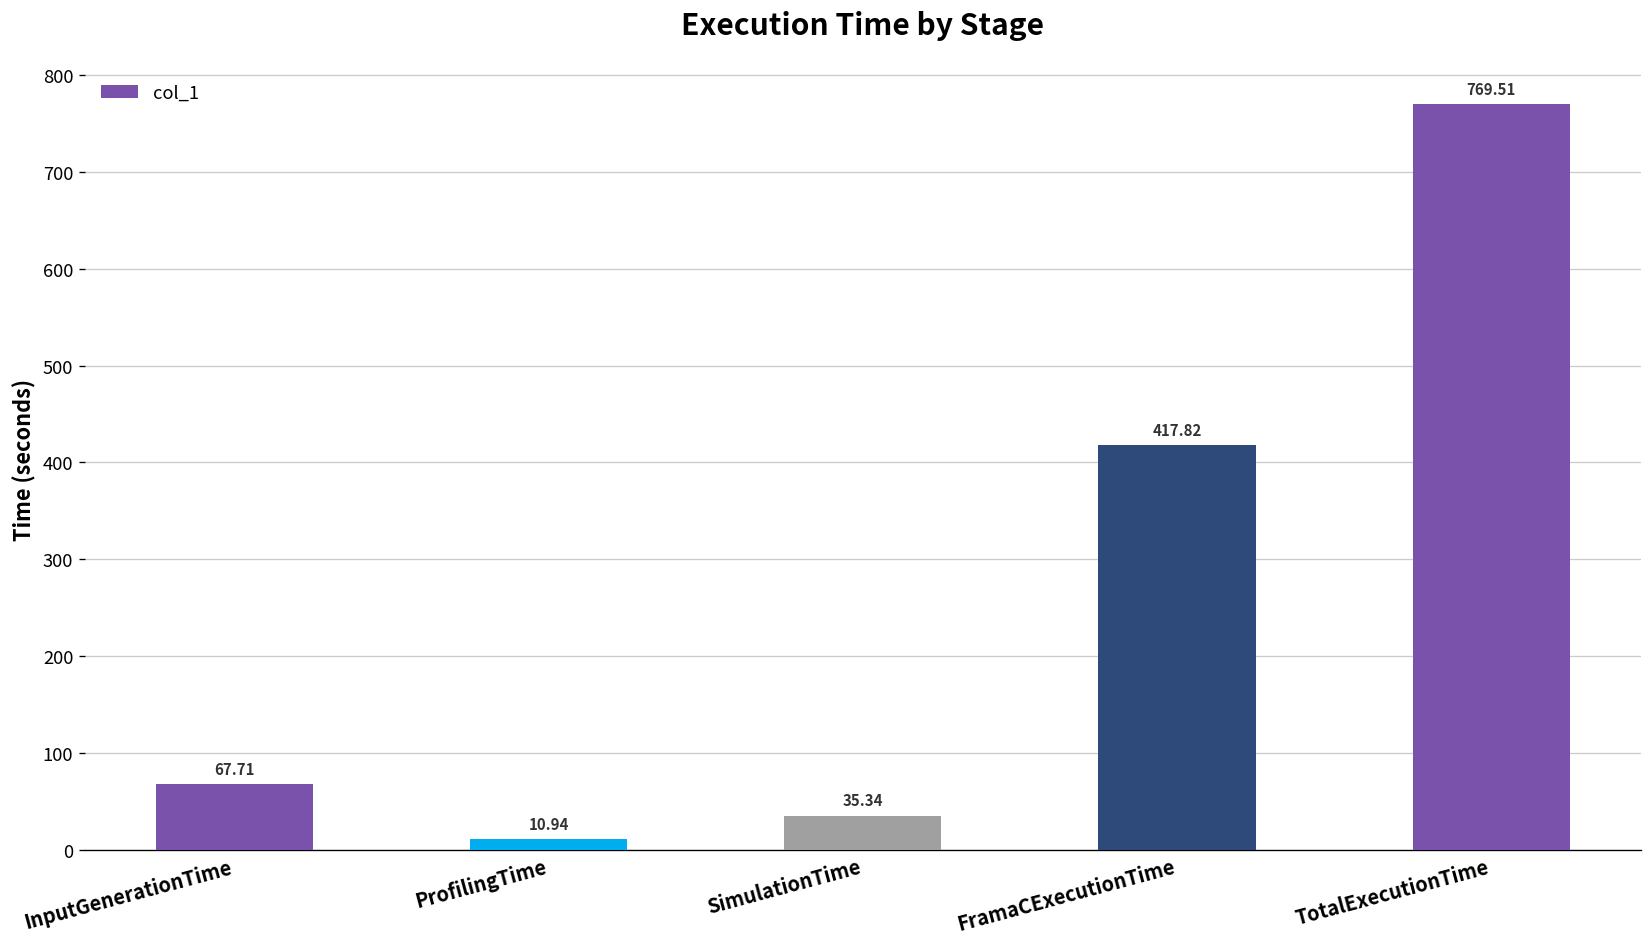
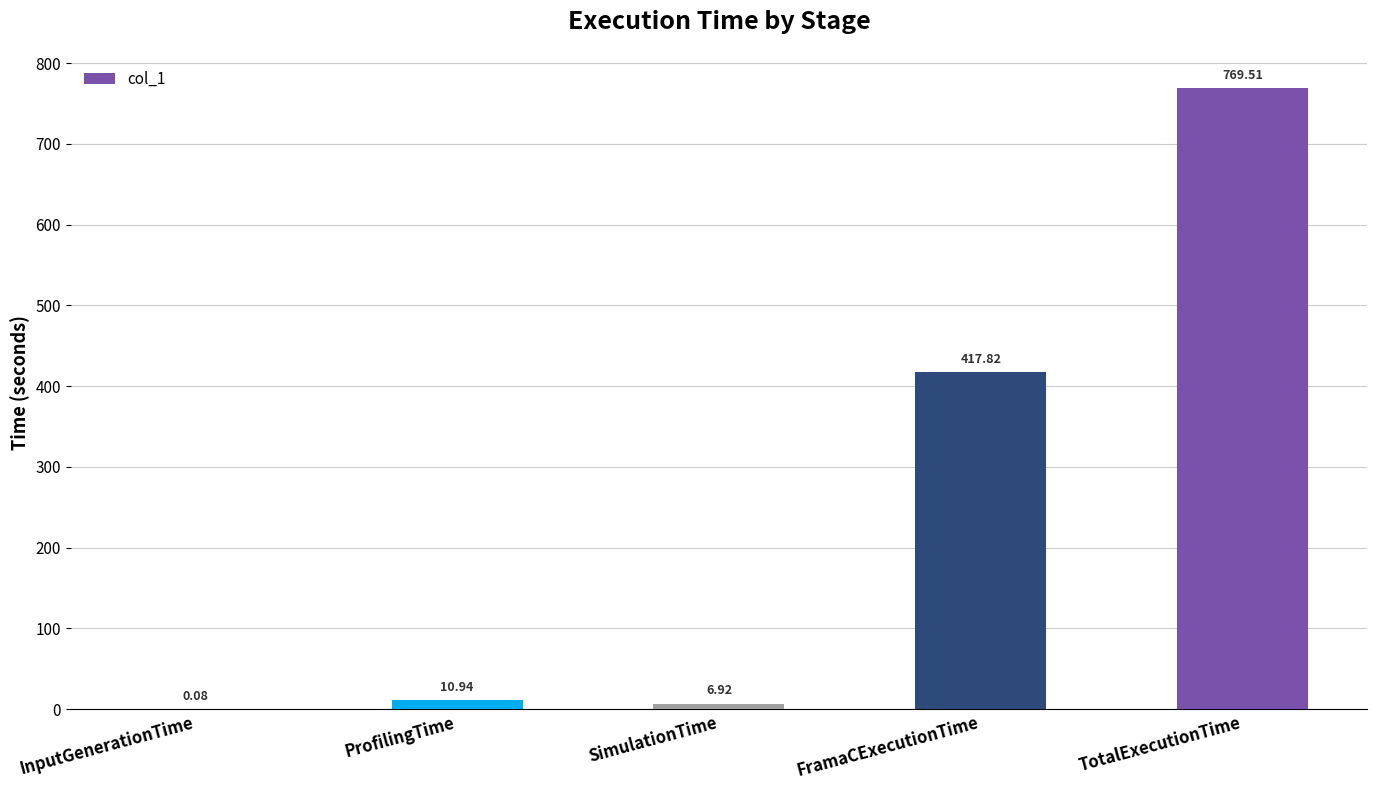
  {
-   "InputGenerationTime": 67.71,
+   "InputGenerationTime": 0.08,
    "ProfilingTime": 10.94,
-   "SimulationTime": 35.34,
+   "SimulationTime": 6.92,
    "FramaCExecutionTime": 417.82,
    "TotalExecutionTime": 769.51
  }
